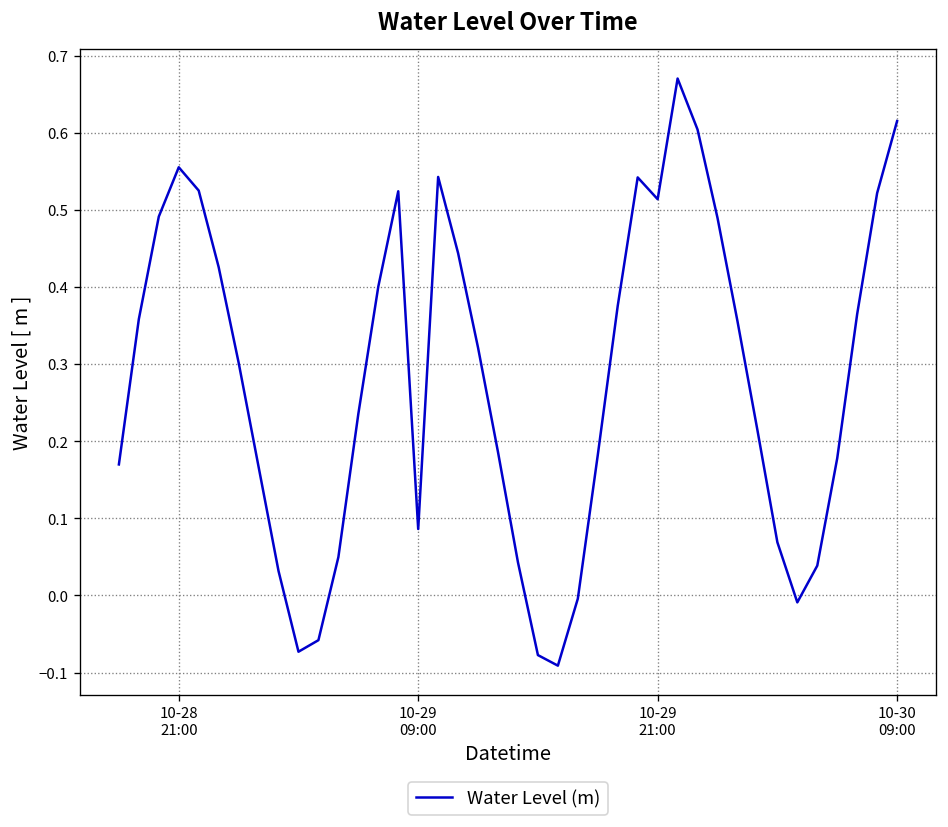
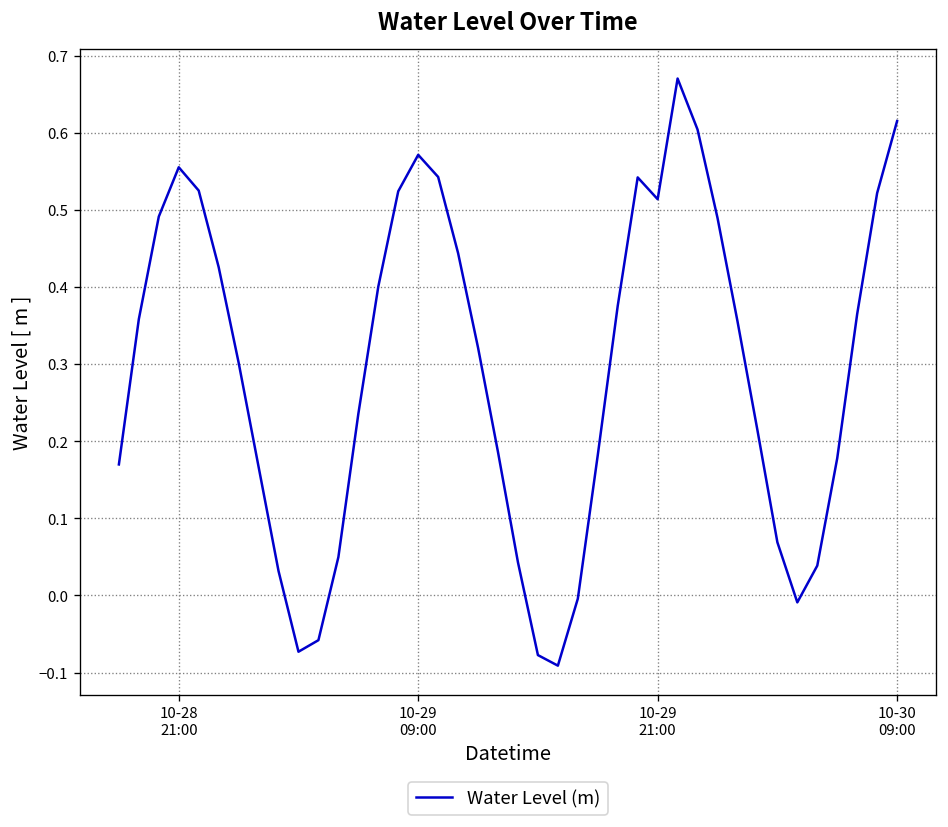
  {
    "10-28 21:00": 0.56,
-   "10-29 09:00": 0.09,
+   "10-29 09:00": 0.57,
    "10-29 21:00": 0.51,
    "10-30 09:00": 0.62
  }
